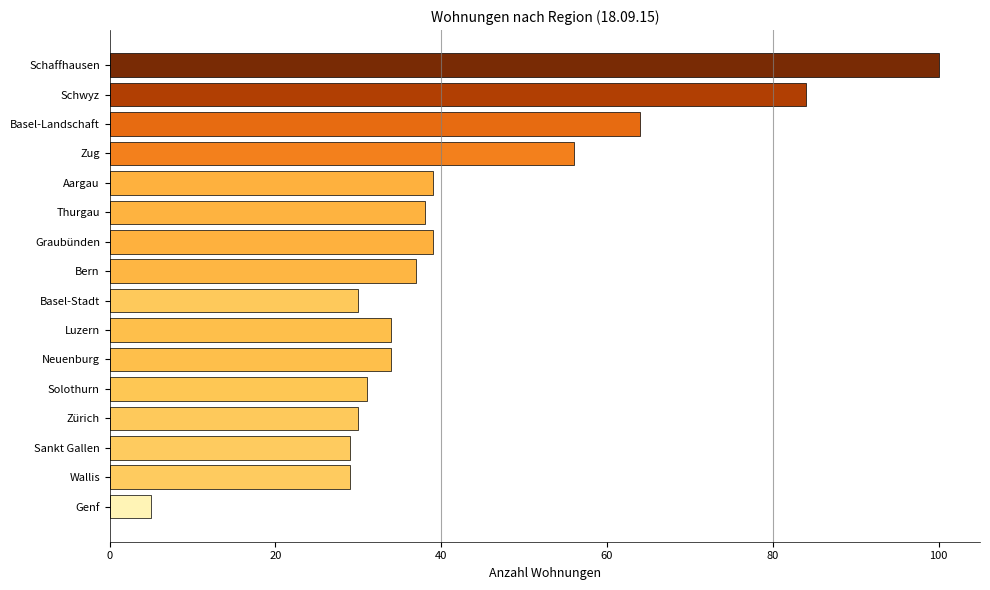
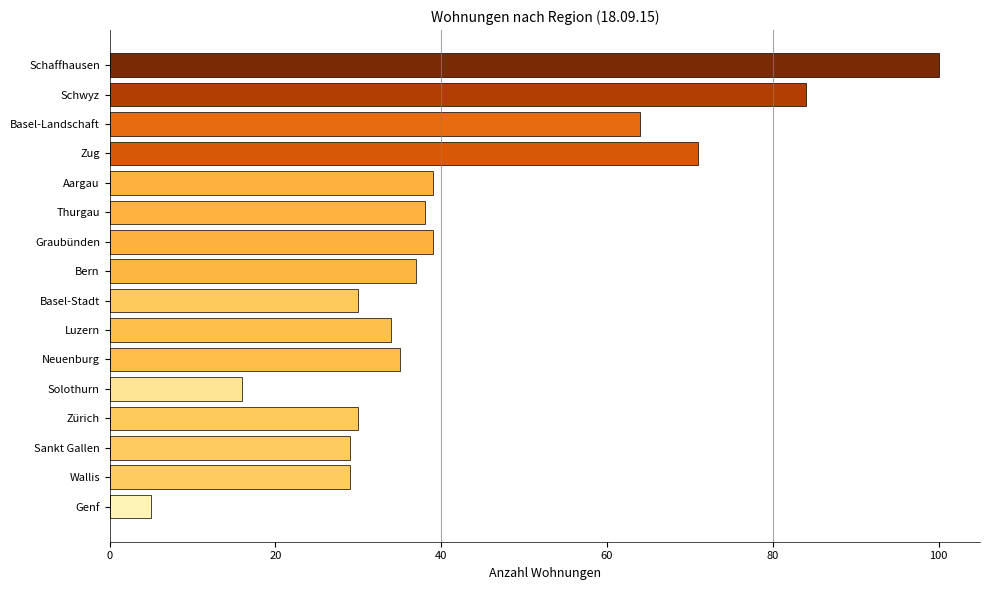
  {
    "Schaffhausen": 100,
    "Schwyz": 84,
    "Basel-Landschaft": 64,
-   "Zug": 56,
+   "Zug": 71,
    "Aargau": 39,
    "Thurgau": 38,
    "Graubünden": 39,
    "Bern": 37,
    "Basel-Stadt": 30,
    "Luzern": 34,
-   "Neuenburg": 34,
-   "Solothurn": 31,
+   "Neuenburg": 35,
+   "Solothurn": 16,
    "Zürich": 30,
    "Sankt Gallen": 29,
    "Wallis": 29,
    "Genf": 5
  }
